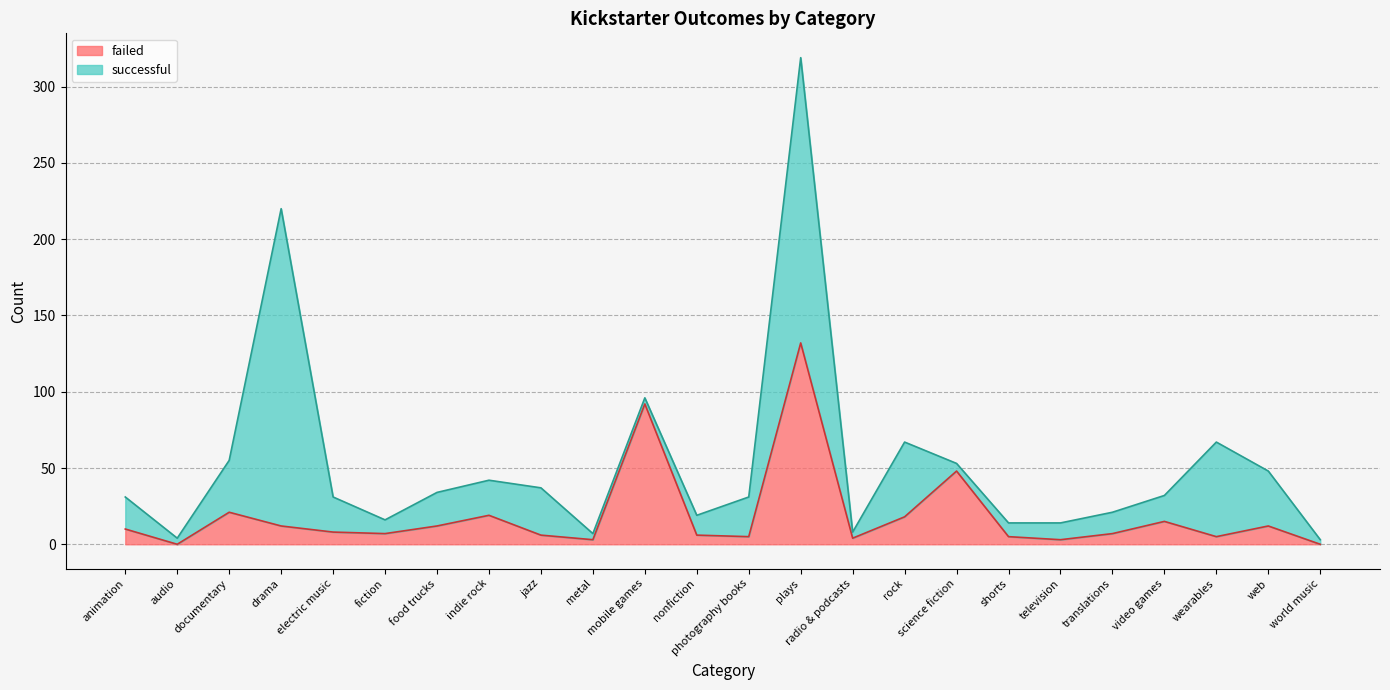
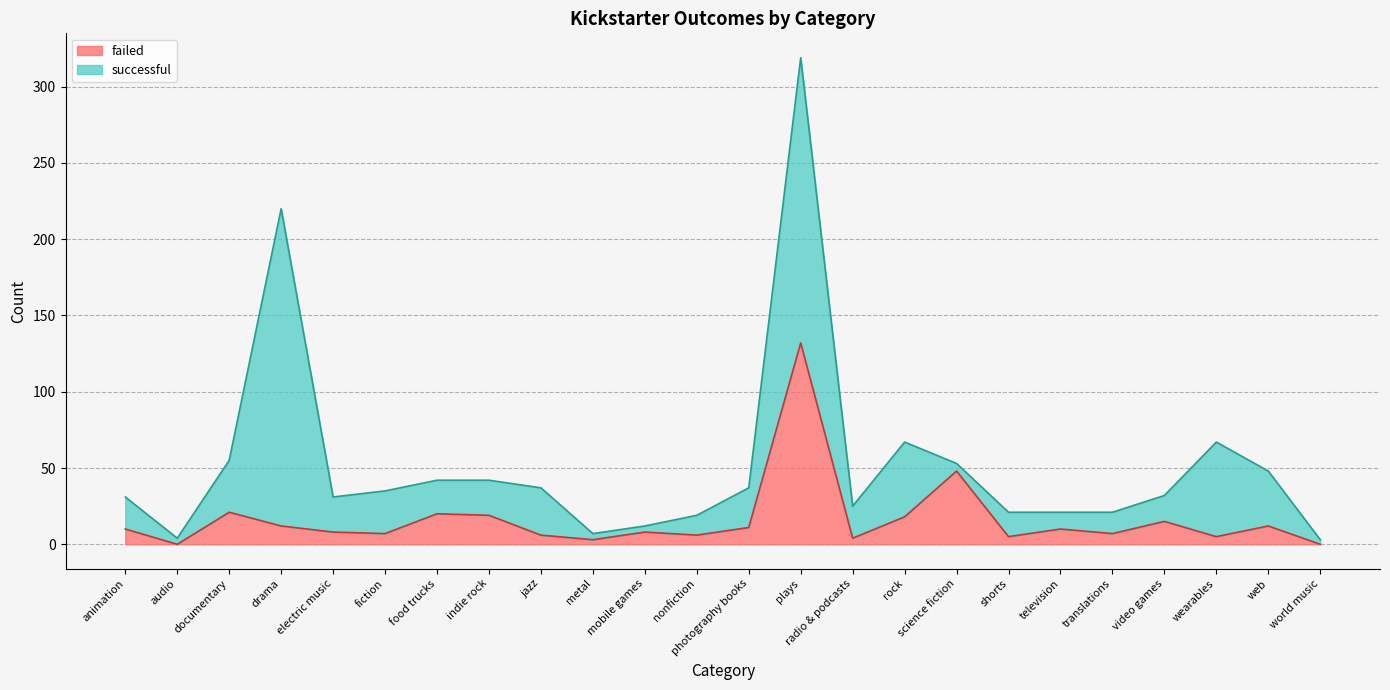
  {
    "failed": {
      "animation": 10,
      "audio": 0,
      "documentary": 21,
      "drama": 12,
      "electric music": 8,
      "fiction": 7,
-     "food trucks": 12,
+     "food trucks": 20,
      "indie rock": 19,
      "jazz": 6,
      "metal": 3,
-     "mobile games": 92,
+     "mobile games": 8,
      "nonfiction": 6,
-     "photography books": 5,
+     "photography books": 11,
      "plays": 132,
      "radio & podcasts": 4,
      "rock": 18,
      "science fiction": 48,
      "shorts": 5,
-     "television": 3,
+     "television": 10,
      "translations": 7,
      "video games": 15,
      "wearables": 5,
      "web": 12,
      "world music": 0
    },
    "successful": {
      "animation": 21,
      "audio": 4,
      "documentary": 34,
      "drama": 208,
      "electric music": 23,
-     "fiction": 9,
+     "fiction": 28,
      "food trucks": 22,
      "indie rock": 23,
      "jazz": 31,
      "metal": 4,
      "mobile games": 4,
      "nonfiction": 13,
      "photography books": 26,
      "plays": 187,
-     "radio & podcasts": 4,
+     "radio & podcasts": 21,
      "rock": 49,
      "science fiction": 5,
-     "shorts": 9,
+     "shorts": 16,
      "television": 11,
      "translations": 14,
      "video games": 17,
      "wearables": 62,
      "web": 36,
      "world music": 3
    }
  }
